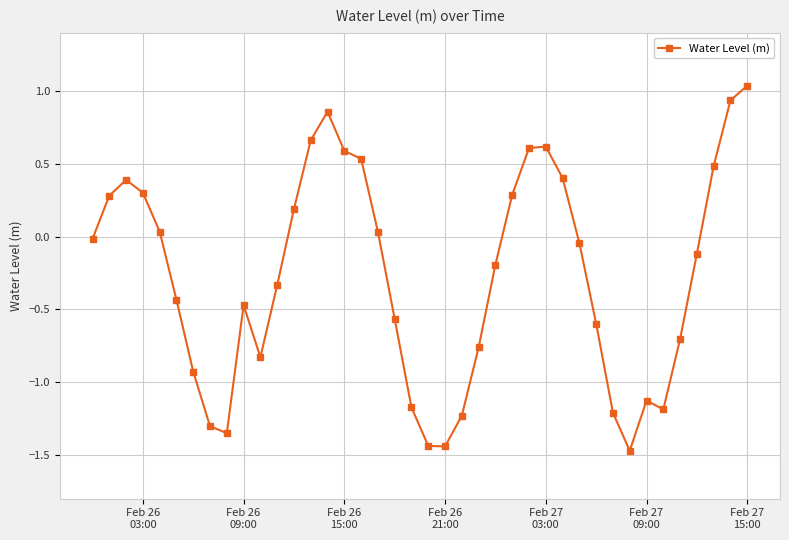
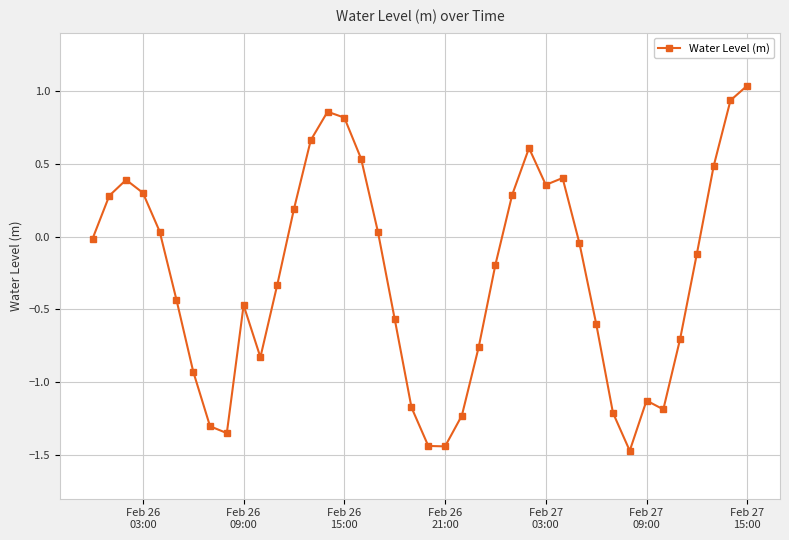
  {
    "Feb 26 03:00": 0.30,
    "Feb 26 09:00": -0.47,
-   "Feb 26 15:00": 0.59,
+   "Feb 26 15:00": 0.82,
    "Feb 26 21:00": -1.44,
-   "Feb 27 03:00": 0.62,
+   "Feb 27 03:00": 0.35,
    "Feb 27 09:00": -1.13,
    "Feb 27 15:00": 1.04
  }
